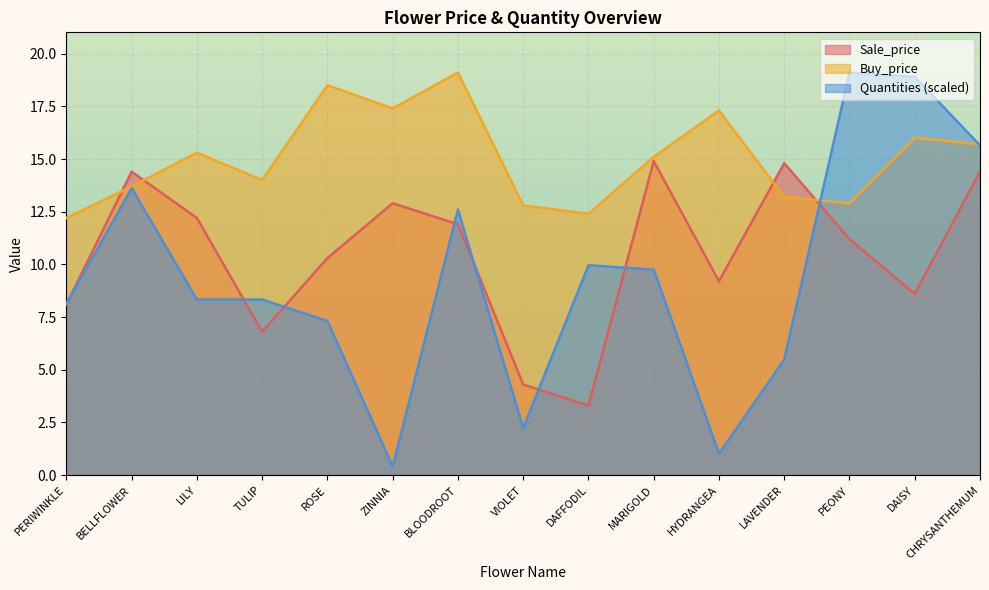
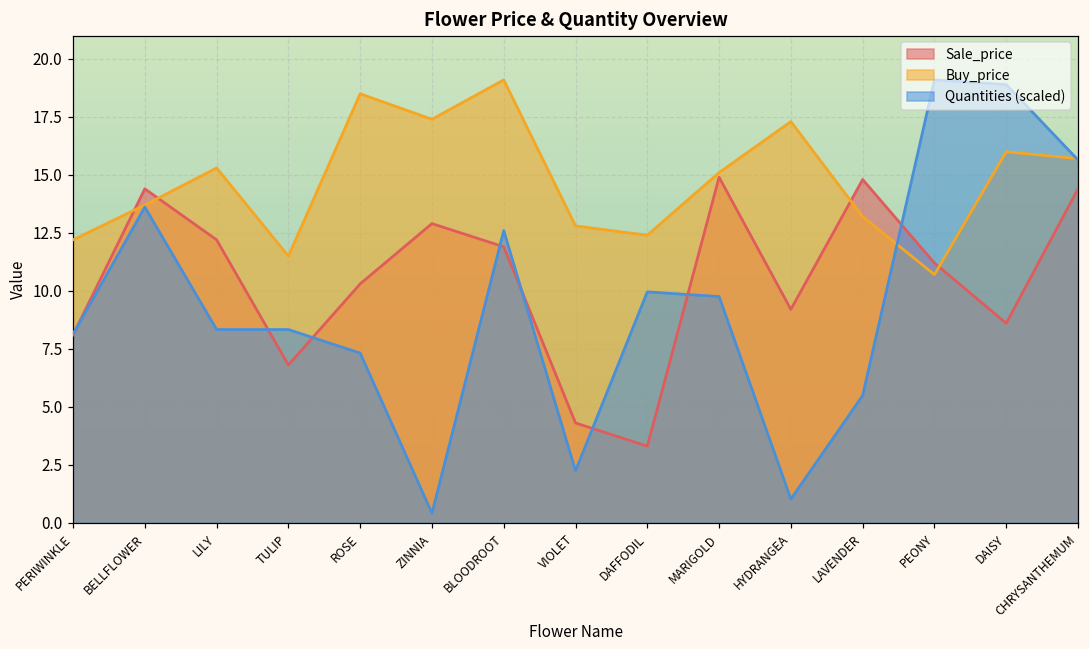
  {
    "Sale_price": {
      "BELLFLOWER": 14.4,
      "LILY": 12.2,
      "TULIP": 6.8,
      "ROSE": 10.3,
      "ZINNIA": 12.9,
      "BLOODROOT": 11.9,
      "VIOLET": 4.3,
      "DAFFODIL": 3.3,
      "MARIGOLD": 14.9,
      "HYDRANGEA": 9.2,
      "LAVENDER": 14.8,
      "PEONY": 11.2,
      "DAISY": 8.6,
      "CHRYSANTHEMUM": 14.4
    },
    "Buy_price": {
      "PERIWINKLE": 12.2,
      "LILY": 15.3,
-     "TULIP": 14.0,
+     "TULIP": 11.5,
      "ROSE": 18.5,
      "ZINNIA": 17.4,
      "BLOODROOT": 19.1,
      "VIOLET": 12.8,
      "DAFFODIL": 12.4,
      "MARIGOLD": 15.1,
      "HYDRANGEA": 17.3,
      "LAVENDER": 13.2,
-     "PEONY": 12.9,
+     "PEONY": 10.7,
      "DAISY": 16.0
    },
    "Quantities (scaled)": {
      "LILY": 8.3,
      "TULIP": 8.3,
      "ROSE": 7.3,
      "ZINNIA": 0.4,
      "BLOODROOT": 12.6,
      "VIOLET": 2.2,
      "DAFFODIL": 10.0,
      "MARIGOLD": 9.8,
      "HYDRANGEA": 1.0,
      "LAVENDER": 5.5
    }
  }
